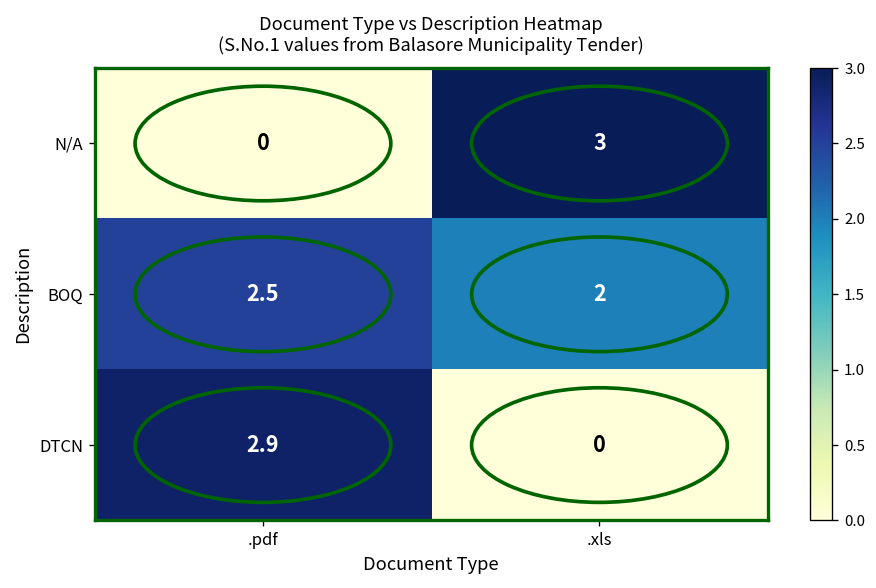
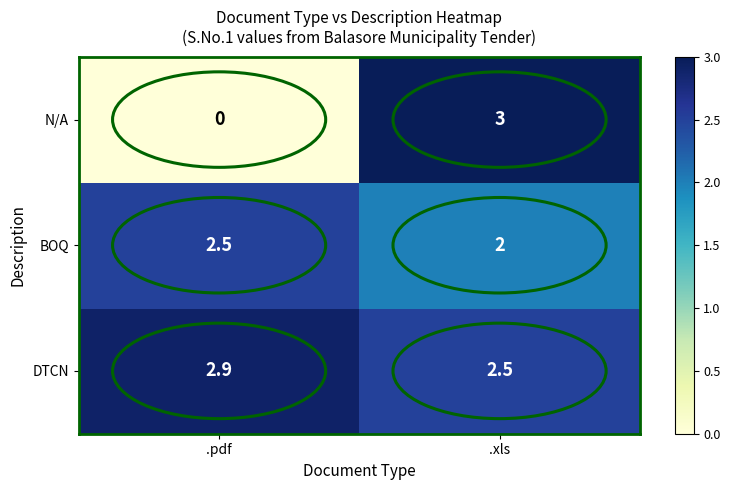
  {
    "N/A": {
      ".pdf": 0,
      ".xls": 3
    },
    "BOQ": {
      ".pdf": 2.5,
      ".xls": 2
    },
    "DTCN": {
      ".pdf": 2.9,
-     ".xls": 0
+     ".xls": 2.5
    }
  }
